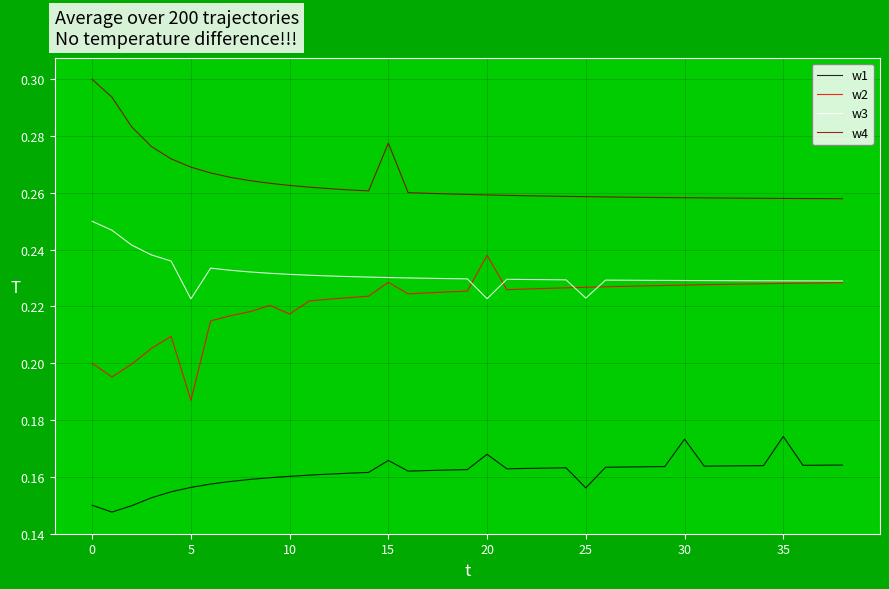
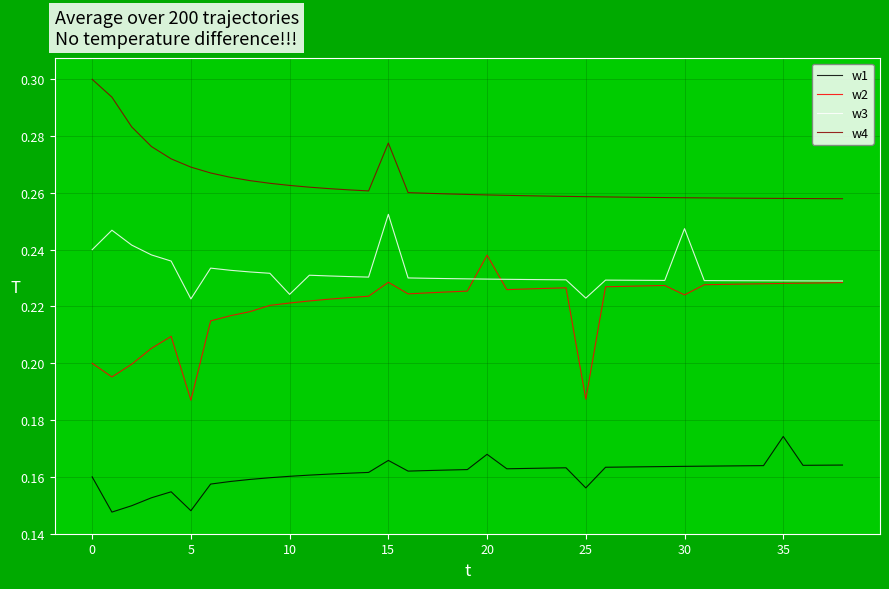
  {
    "w1": {
-     "0": 0.15,
-     "5": 0.156,
+     "0": 0.16,
+     "5": 0.148,
      "10": 0.160,
      "15": 0.166,
      "20": 0.168,
      "25": 0.156,
-     "30": 0.173,
+     "30": 0.164,
      "35": 0.174
    },
    "w2": {
      "0": 0.200,
      "5": 0.187,
-     "10": 0.217,
+     "10": 0.221,
      "15": 0.229,
      "20": 0.238,
-     "25": 0.227,
-     "30": 0.228
+     "25": 0.187,
+     "30": 0.224
    },
    "w3": {
-     "0": 0.25,
+     "0": 0.24,
      "5": 0.223,
-     "10": 0.231,
-     "15": 0.230,
-     "20": 0.223,
+     "10": 0.224,
+     "15": 0.252,
+     "20": 0.230,
      "25": 0.223,
-     "30": 0.229
+     "30": 0.247
    },
    "w4": {
      "0": 0.300,
      "5": 0.269,
      "10": 0.263,
      "15": 0.278,
      "20": 0.259,
      "25": 0.259,
      "30": 0.258,
      "35": 0.258
    }
  }
